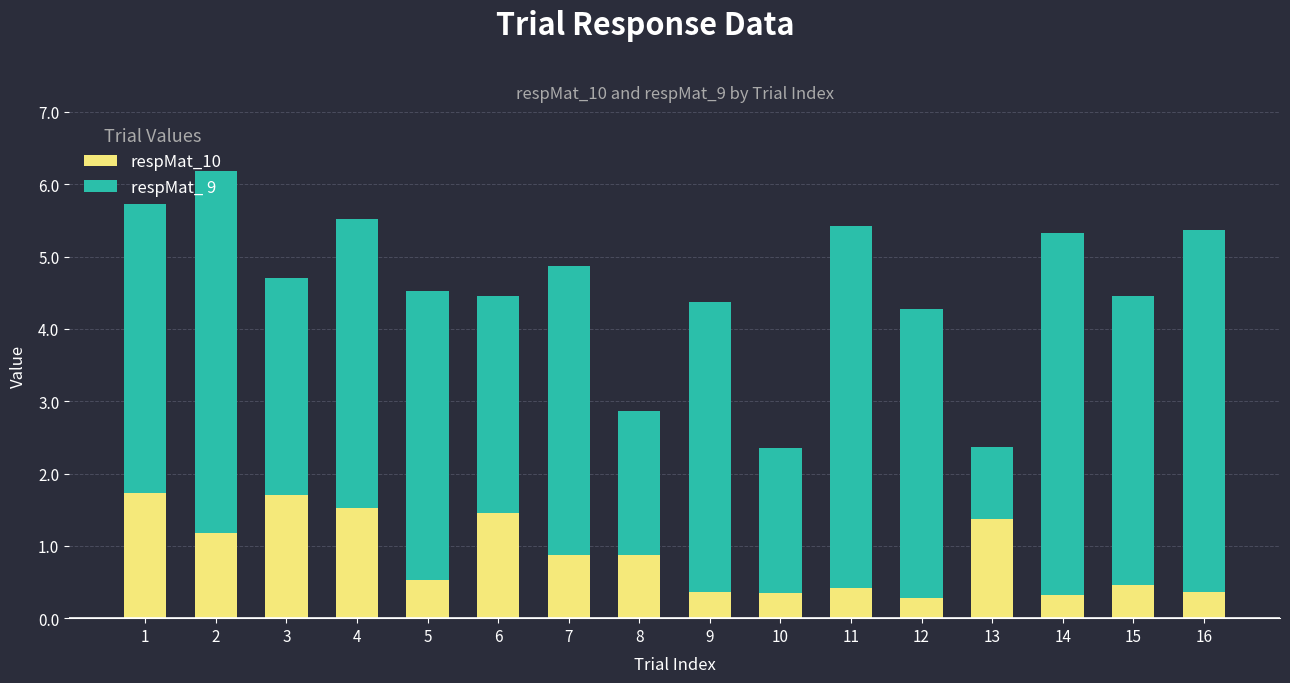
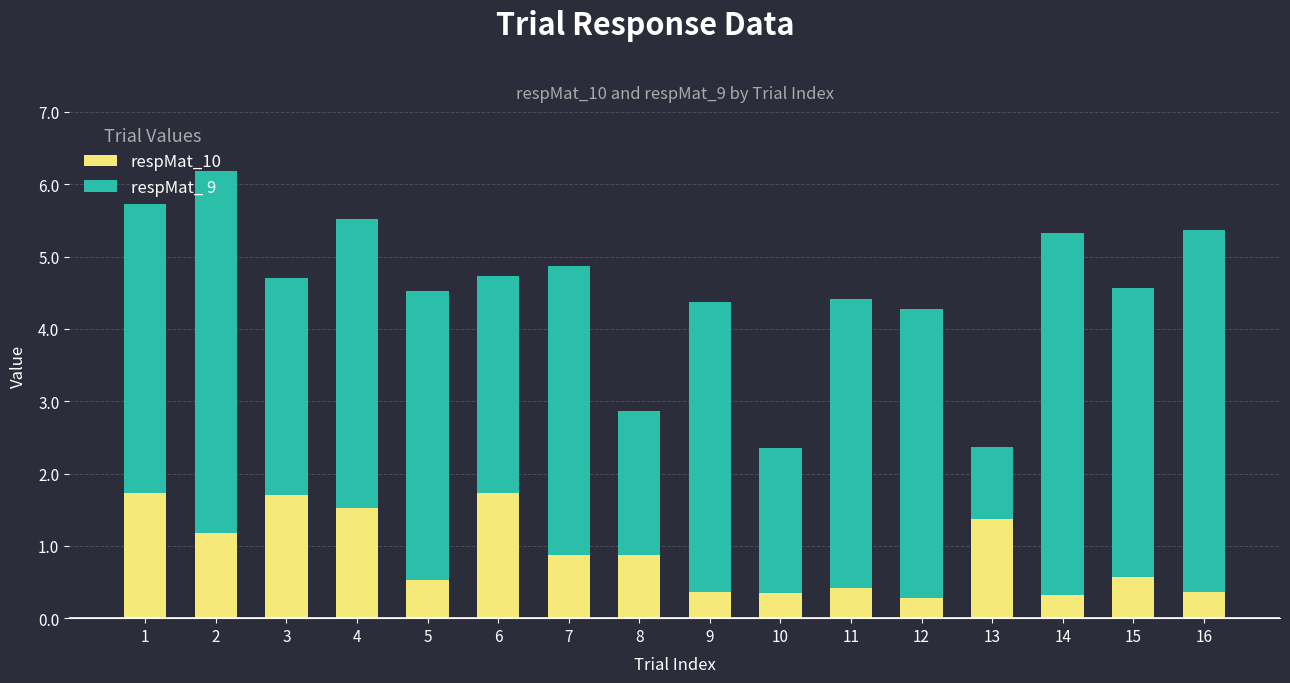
  {
    "respMat_10": {
      "1": 1.7,
      "2": 1.2,
      "3": 1.7,
      "4": 1.5,
      "5": 0.5,
-     "6": 1.5,
+     "6": 1.7,
      "7": 0.9,
      "8": 0.9,
      "9": 0.4,
      "10": 0.3,
      "11": 0.4,
      "12": 0.3,
      "13": 1.4,
      "14": 0.3,
-     "15": 0.5,
+     "15": 0.6,
      "16": 0.4
    },
    "respMat_ 9": {
      "1": 4,
      "2": 5,
      "3": 3,
      "4": 4,
      "5": 4,
      "6": 3,
      "7": 4,
      "8": 2,
      "9": 4,
      "10": 2,
-     "11": 5,
+     "11": 4,
      "12": 4,
      "13": 1,
      "14": 5,
      "15": 4,
      "16": 5
    }
  }
